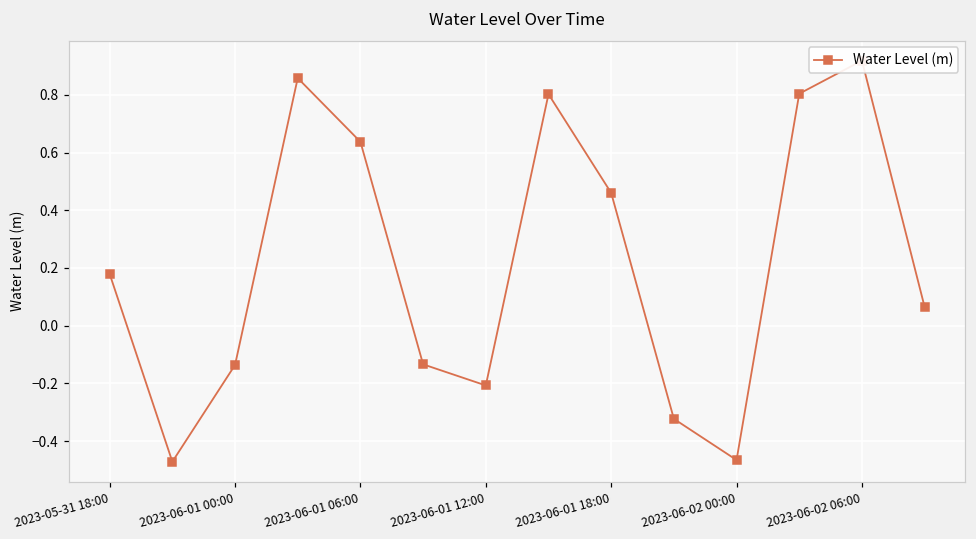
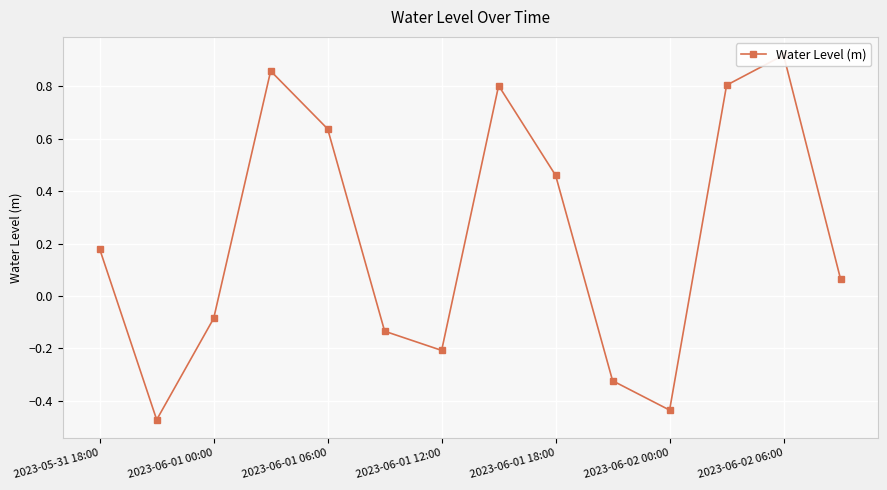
  {
    "2023-05-31 18:00": 0.18,
-   "2023-06-01 00:00": -0.14,
+   "2023-06-01 00:00": -0.09,
    "2023-06-01 06:00": 0.64,
    "2023-06-01 12:00": -0.21,
    "2023-06-01 18:00": 0.46,
-   "2023-06-02 00:00": -0.47
+   "2023-06-02 00:00": -0.43
  }
